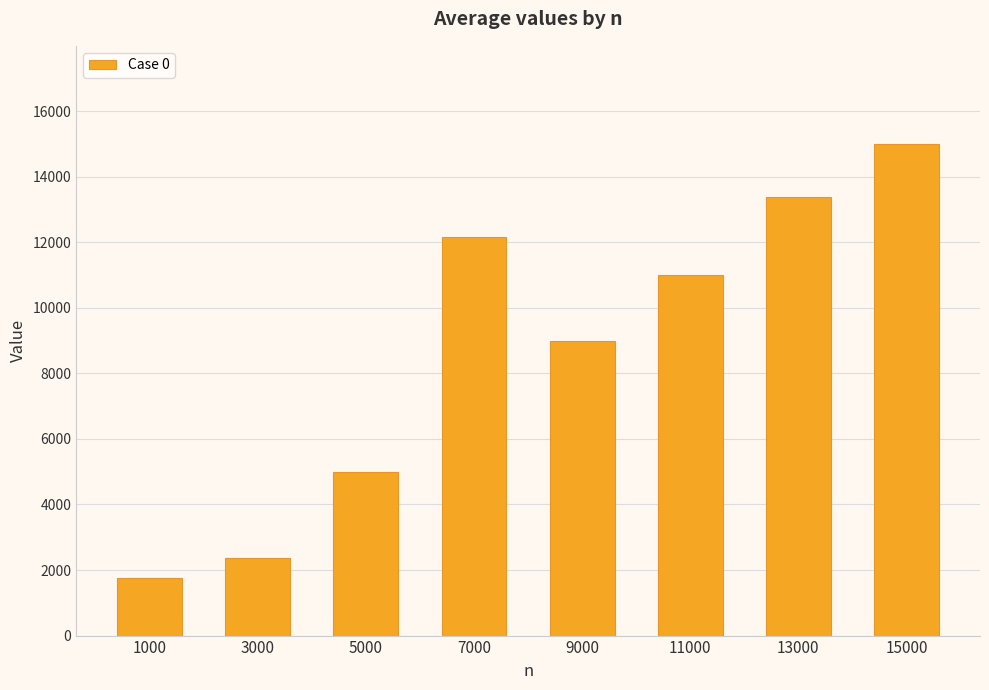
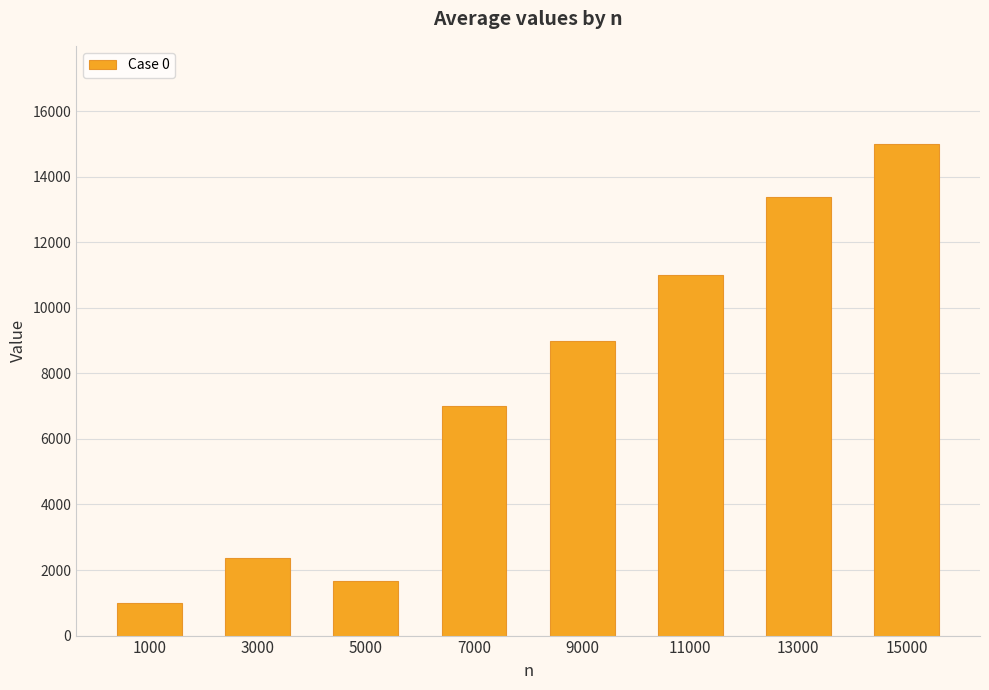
  {
-   "1000": 1800,
+   "1000": 1000,
    "3000": 2400,
-   "5000": 5000,
-   "7000": 12200,
+   "5000": 1700,
+   "7000": 7000,
    "9000": 9000,
    "11000": 11000,
    "13000": 13400,
    "15000": 15000
  }
